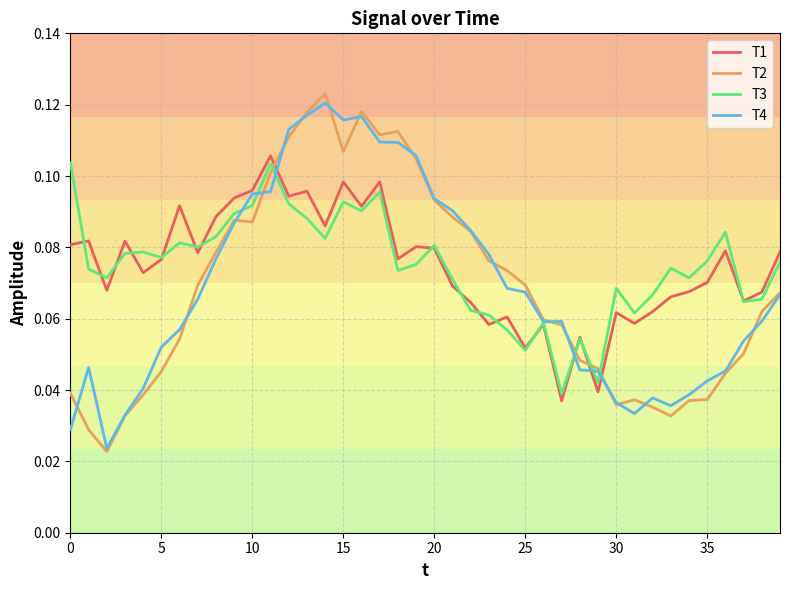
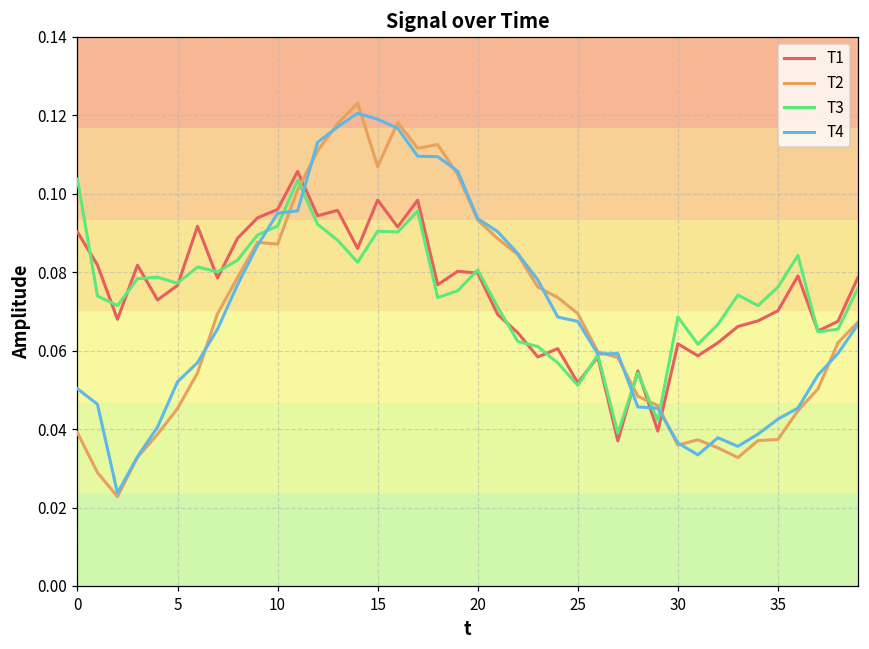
  {
    "T1": {
-     "0": 0.081,
+     "0": 0.090,
      "10": 0.096,
      "15": 0.098,
      "20": 0.080,
      "30": 0.062,
      "35": 0.070
    },
    "T2": {
      "0": 0.039,
      "5": 0.045,
      "10": 0.087,
      "15": 0.107,
      "25": 0.069,
      "35": 0.037
    },
    "T3": {
      "0": 0.104,
      "10": 0.092,
-     "15": 0.093,
+     "15": 0.090,
      "20": 0.081,
      "30": 0.069,
      "35": 0.076
    },
    "T4": {
-     "0": 0.029,
+     "0": 0.050,
      "5": 0.052,
      "10": 0.095,
-     "15": 0.116,
+     "15": 0.119,
      "25": 0.067,
      "35": 0.043
    }
  }
